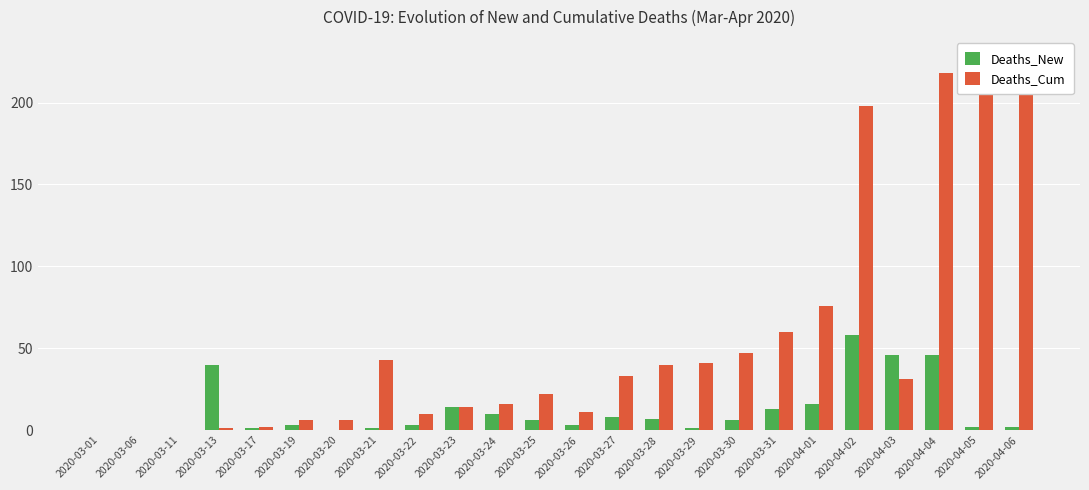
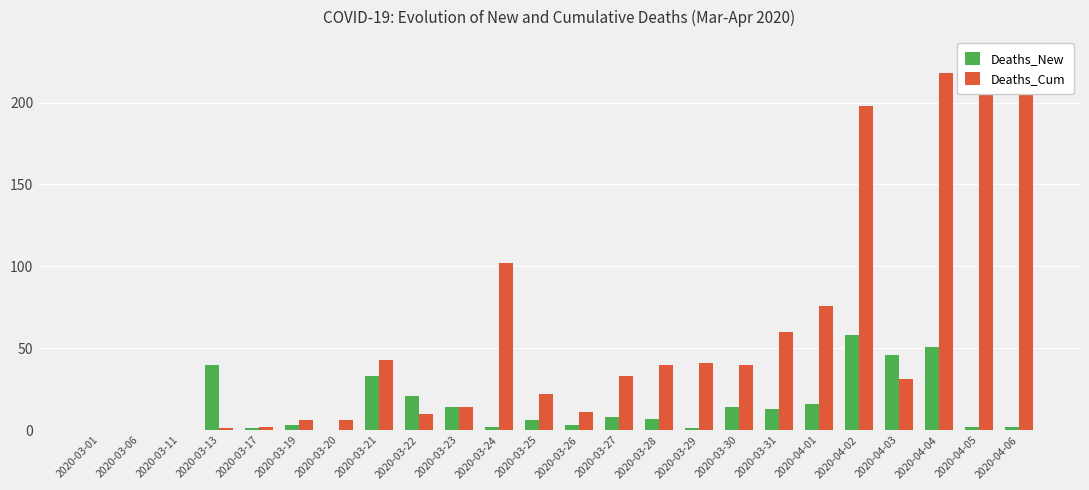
  {
    "Deaths_New": {
      "2020-03-01": 0,
      "2020-03-06": 0,
      "2020-03-11": 0,
      "2020-03-13": 40,
      "2020-03-19": 3,
      "2020-03-20": 0,
-     "2020-03-21": 1,
-     "2020-03-22": 3,
+     "2020-03-21": 33,
+     "2020-03-22": 21,
      "2020-03-23": 14,
-     "2020-03-24": 10,
+     "2020-03-24": 2,
      "2020-03-25": 6,
      "2020-03-26": 3,
      "2020-03-27": 8,
      "2020-03-28": 7,
-     "2020-03-30": 6,
+     "2020-03-30": 14,
      "2020-03-31": 13,
      "2020-04-01": 16,
      "2020-04-02": 58,
      "2020-04-03": 46,
-     "2020-04-04": 46,
+     "2020-04-04": 51,
      "2020-04-05": 2,
      "2020-04-06": 2
    },
    "Deaths_Cum": {
      "2020-03-01": 0,
      "2020-03-06": 0,
      "2020-03-11": 0,
      "2020-03-17": 2,
      "2020-03-19": 6,
      "2020-03-20": 6,
      "2020-03-21": 43,
      "2020-03-22": 10,
      "2020-03-23": 14,
-     "2020-03-24": 16,
+     "2020-03-24": 102,
      "2020-03-25": 22,
      "2020-03-26": 11,
      "2020-03-27": 33,
      "2020-03-28": 40,
      "2020-03-29": 41,
-     "2020-03-30": 47,
+     "2020-03-30": 40,
      "2020-03-31": 60,
      "2020-04-01": 76,
      "2020-04-02": 198,
      "2020-04-03": 31,
      "2020-04-04": 218
    }
  }
